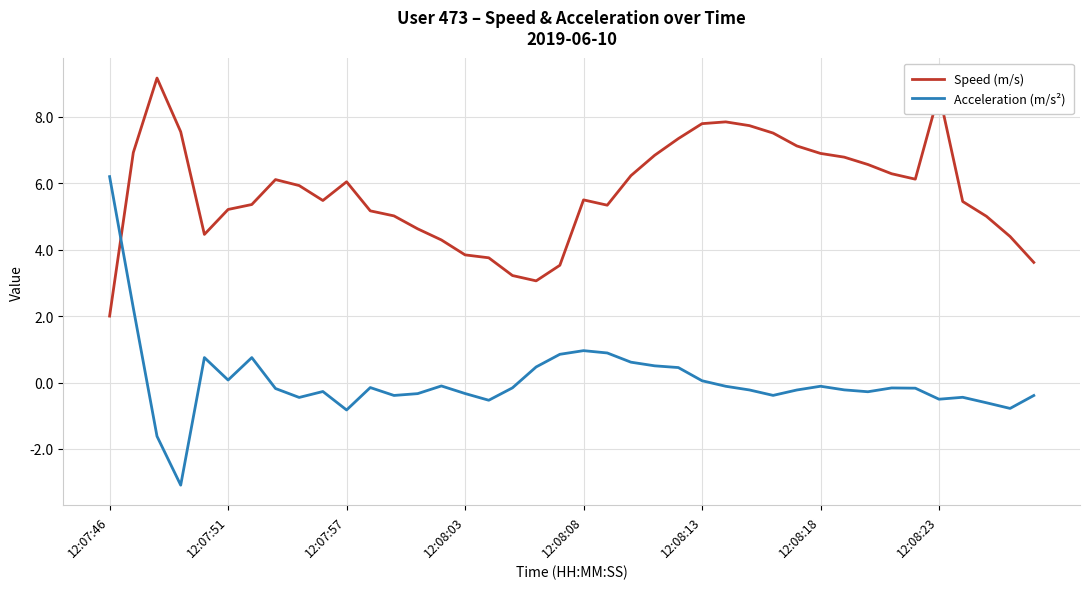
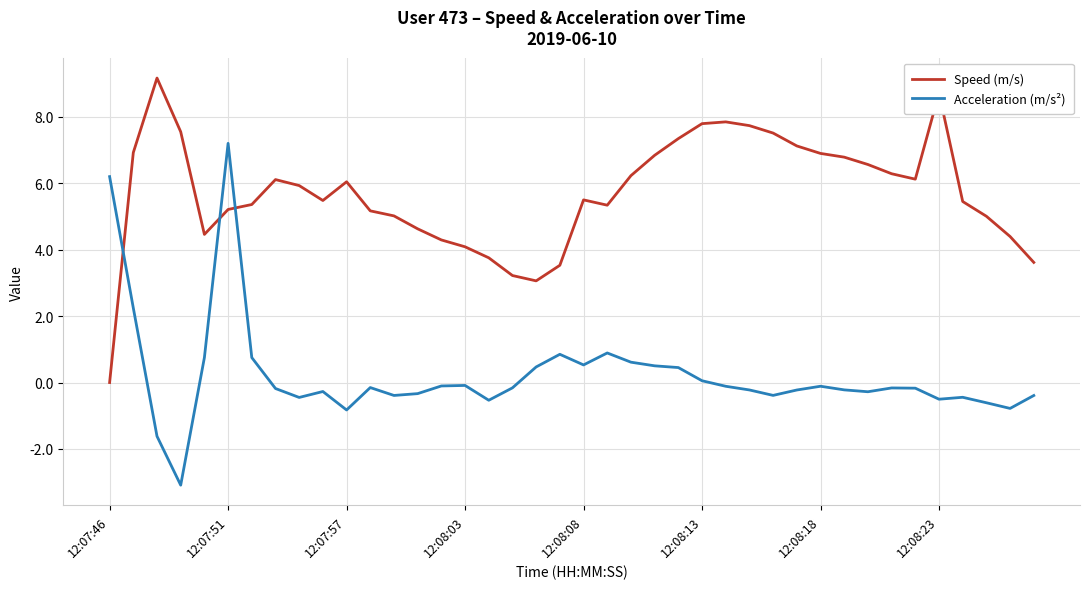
  {
    "Speed (m/s)": {
-     "12:07:46": 2,
+     "12:07:46": 0,
      "12:07:51": 5.2,
      "12:07:57": 6.0,
-     "12:08:03": 3.8,
+     "12:08:03": 4.1,
      "12:08:08": 5.5,
      "12:08:13": 7.8,
      "12:08:18": 6.9
    },
    "Acceleration (m/s²)": {
      "12:07:46": 6.2,
-     "12:07:51": 0.1,
+     "12:07:51": 7.2,
      "12:07:57": -0.8,
-     "12:08:03": -0.3,
-     "12:08:08": 1.0,
+     "12:08:03": -0.1,
+     "12:08:08": 0.5,
      "12:08:13": 0.1,
      "12:08:18": -0.1,
      "12:08:23": -0.5
    }
  }
